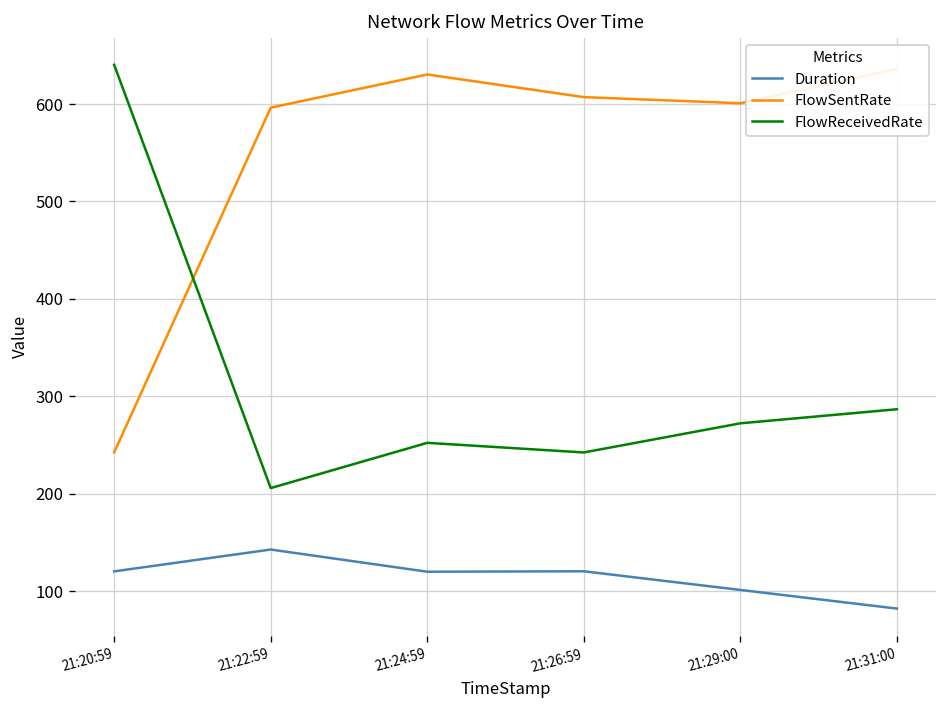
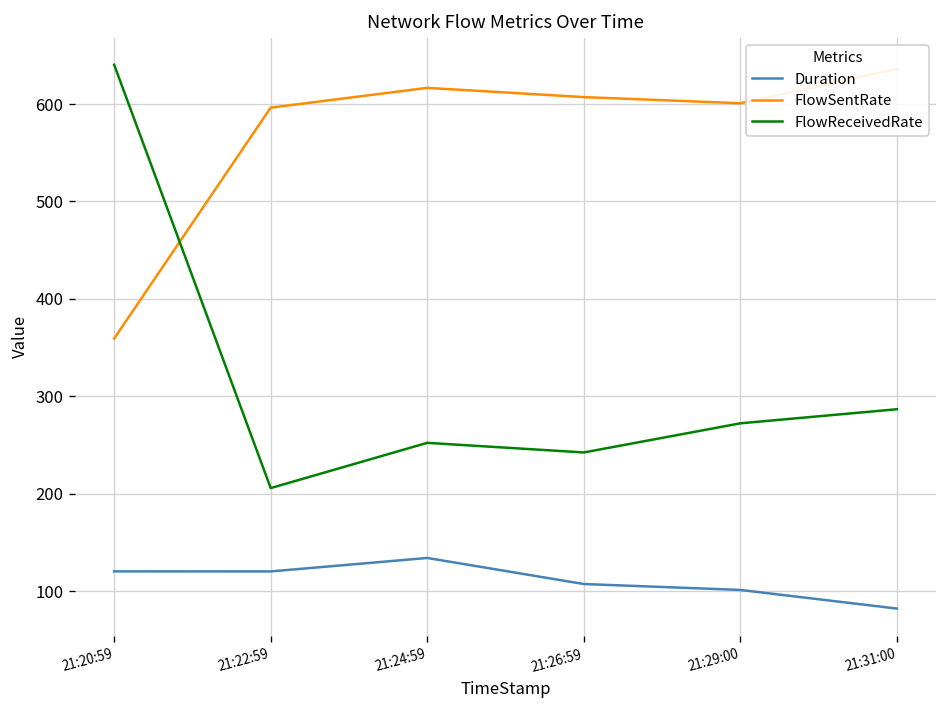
  {
    "Duration": {
      "21:20:59": 120,
-     "21:22:59": 140,
-     "21:24:59": 120,
-     "21:26:59": 120,
+     "21:22:59": 120,
+     "21:24:59": 130,
+     "21:26:59": 110,
      "21:29:00": 100,
      "21:31:00": 80
    },
    "FlowSentRate": {
-     "21:20:59": 240,
+     "21:20:59": 360,
      "21:22:59": 600,
-     "21:24:59": 630,
+     "21:24:59": 620,
      "21:26:59": 610,
      "21:29:00": 600
    },
    "FlowReceivedRate": {
      "21:20:59": 640,
      "21:22:59": 210,
      "21:24:59": 250,
      "21:26:59": 240,
      "21:29:00": 270,
      "21:31:00": 290
    }
  }
